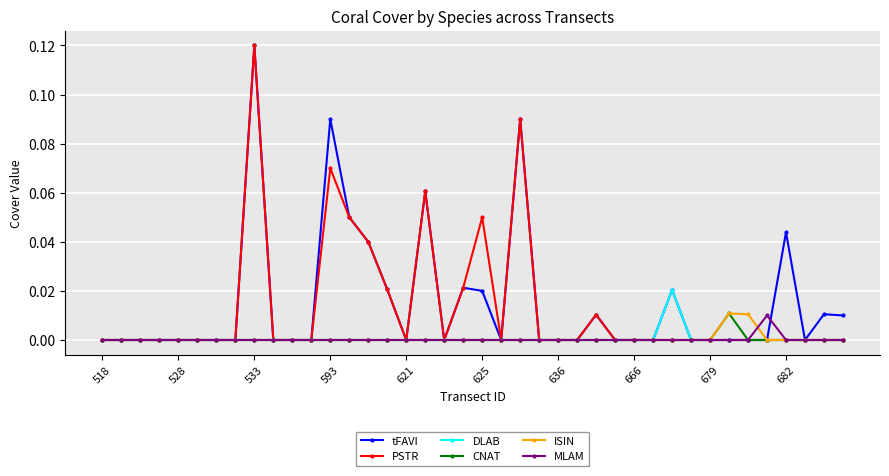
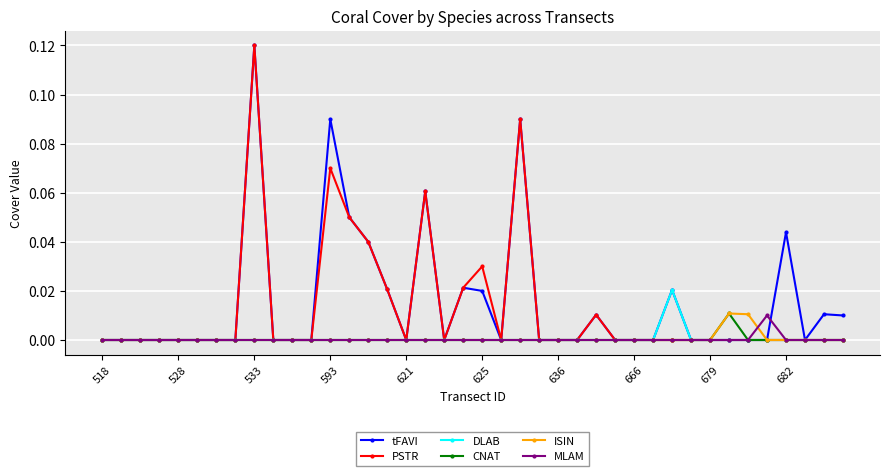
  {
    "tFAVI": {
      "593": 0.09,
      "625": 0.02,
      "682": 0.044
    },
    "PSTR": {
      "593": 0.07,
-     "625": 0.05
+     "625": 0.03
    }
  }
